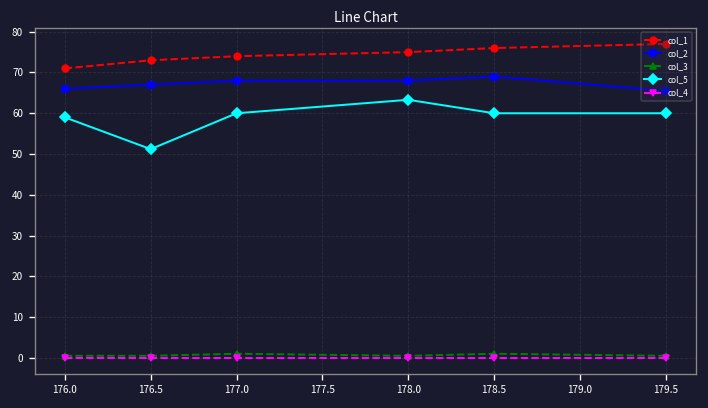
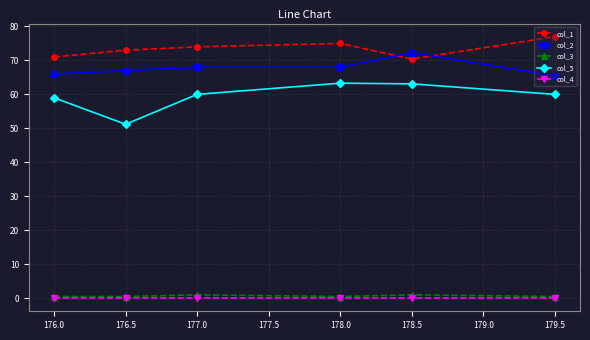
  {
    "col_1": {
      "176.0": 71,
      "176.5": 73,
      "177.0": 74,
      "178.0": 75,
-     "178.5": 76
+     "178.5": 70
    },
    "col_2": {
      "176.0": 66,
      "176.5": 67,
      "177.0": 68,
      "178.0": 68,
-     "178.5": 69
+     "178.5": 72
    },
    "col_3": {
      "177.0": 1,
      "178.5": 1
    },
    "col_5": {
      "176.0": 59,
      "176.5": 51,
      "177.0": 60,
      "178.0": 63,
-     "178.5": 60,
+     "178.5": 63,
      "179.5": 60
    },
    "col_4": {
      "177.0": 0,
      "178.5": 0
    }
  }
